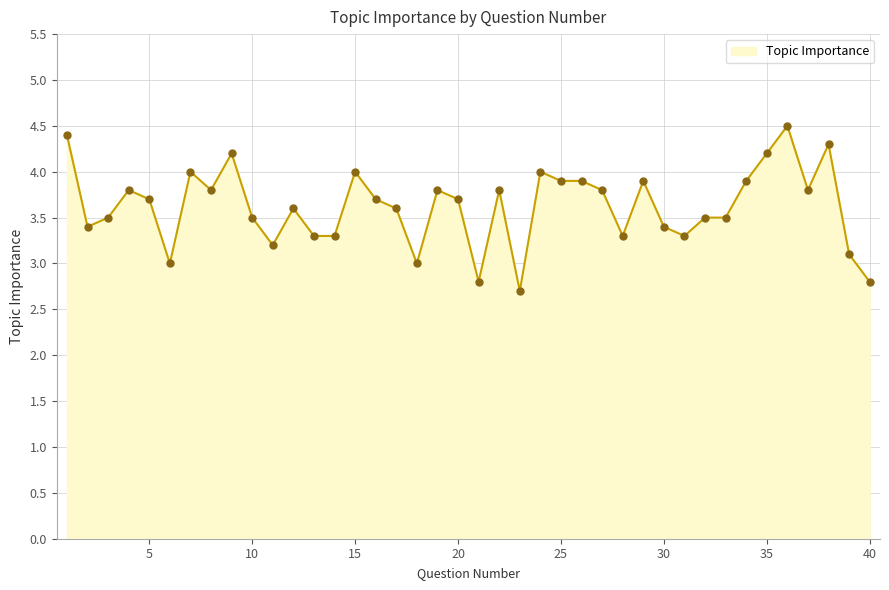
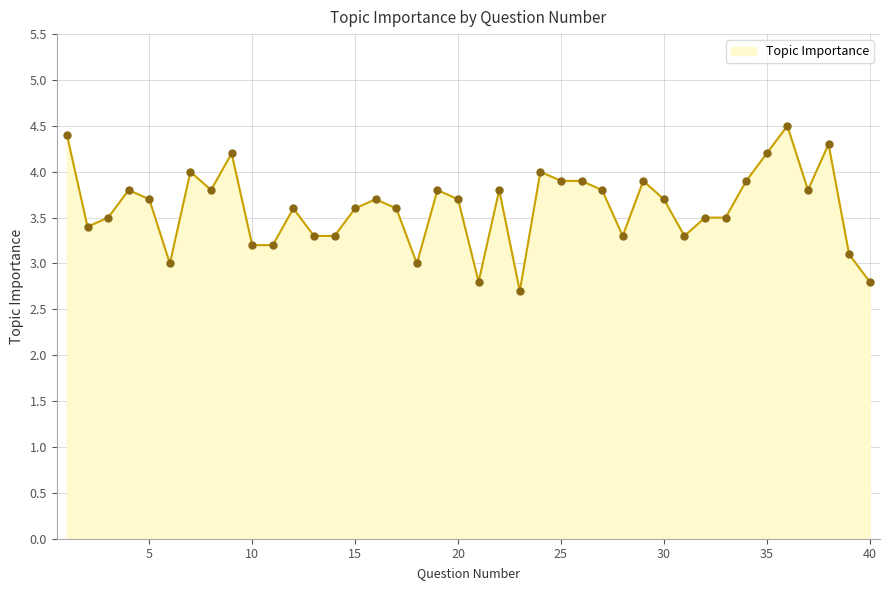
  {
    "5": 3.7,
-   "10": 3.5,
-   "15": 4.0,
+   "10": 3.2,
+   "15": 3.6,
    "20": 3.7,
    "25": 3.9,
-   "30": 3.4,
+   "30": 3.7,
    "35": 4.2,
    "40": 2.8
  }
